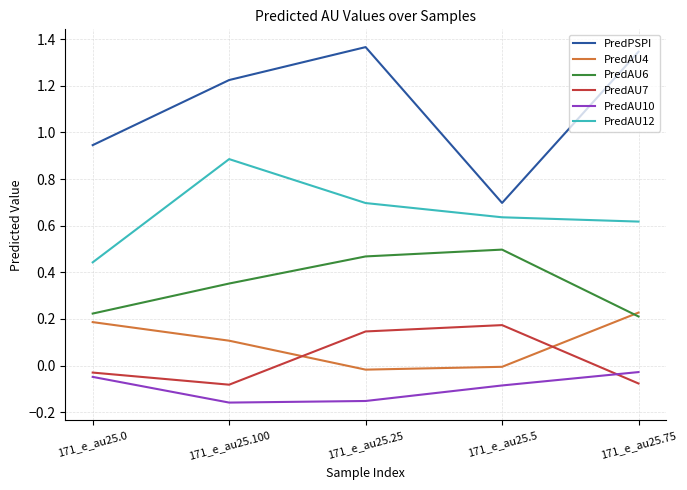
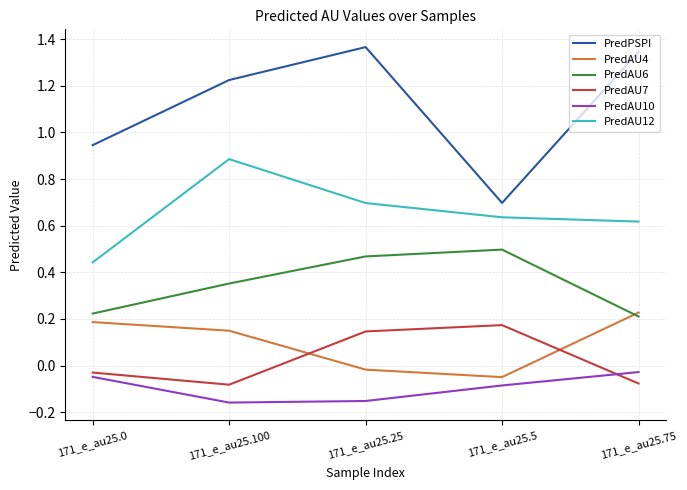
  {
    "PredPSPI": {
      "171_e_au25.0": 0.95,
      "171_e_au25.100": 1.23,
      "171_e_au25.25": 1.37,
      "171_e_au25.5": 0.70
    },
    "PredAU4": {
      "171_e_au25.0": 0.19,
-     "171_e_au25.100": 0.11,
+     "171_e_au25.100": 0.15,
      "171_e_au25.25": -0.02,
-     "171_e_au25.5": -0.01,
+     "171_e_au25.5": -0.05,
      "171_e_au25.75": 0.23
    },
    "PredAU6": {
      "171_e_au25.0": 0.22,
      "171_e_au25.100": 0.35,
      "171_e_au25.25": 0.47,
      "171_e_au25.5": 0.50,
      "171_e_au25.75": 0.21
    },
    "PredAU7": {
      "171_e_au25.0": -0.03,
      "171_e_au25.100": -0.08,
      "171_e_au25.25": 0.15,
      "171_e_au25.5": 0.17,
      "171_e_au25.75": -0.08
    },
    "PredAU10": {
      "171_e_au25.0": -0.05,
      "171_e_au25.100": -0.16,
      "171_e_au25.25": -0.15,
      "171_e_au25.5": -0.09,
      "171_e_au25.75": -0.03
    },
    "PredAU12": {
      "171_e_au25.0": 0.44,
      "171_e_au25.100": 0.89,
      "171_e_au25.25": 0.70,
      "171_e_au25.5": 0.64,
      "171_e_au25.75": 0.62
    }
  }
